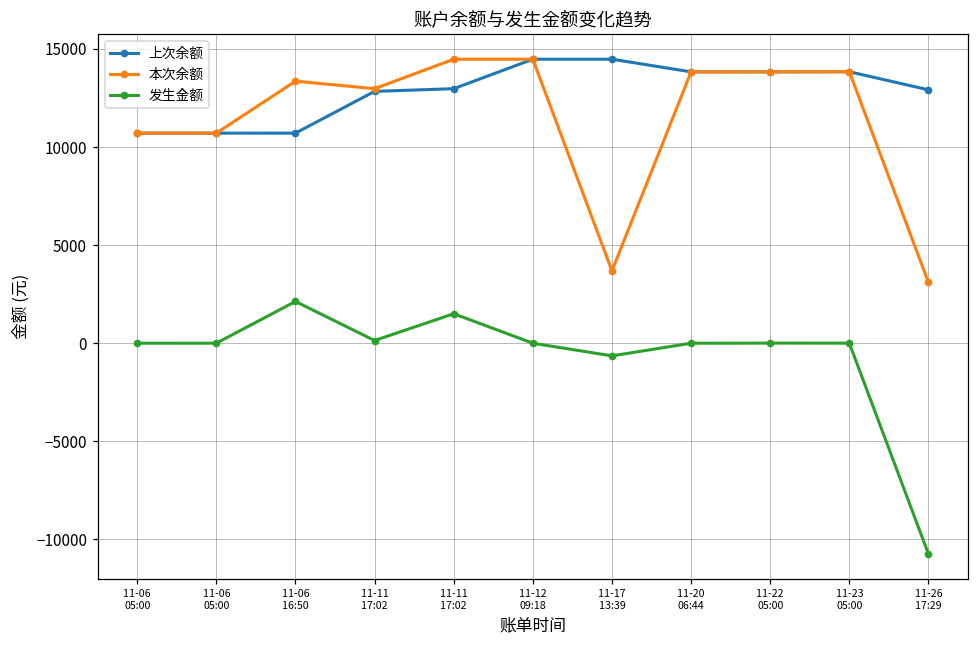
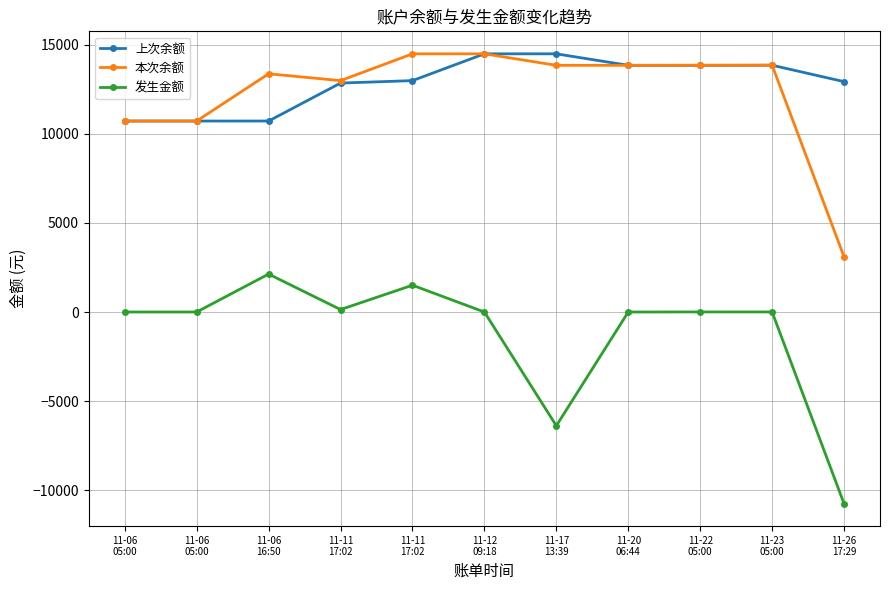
  {
    "上次余额": {
      "11-06 16:50": 10700,
      "11-17 13:39": 14500,
      "11-26 17:29": 12900
    },
    "本次余额": {
      "11-06 16:50": 13400,
-     "11-17 13:39": 3700,
+     "11-17 13:39": 13800,
      "11-26 17:29": 3100
    },
    "发生金额": {
      "11-06 16:50": 2100,
      "11-12 09:18": 0,
-     "11-17 13:39": -600,
+     "11-17 13:39": -6400,
      "11-20 06:44": 0,
      "11-22 05:00": 0,
      "11-23 05:00": 0,
      "11-26 17:29": -10700
    }
  }
